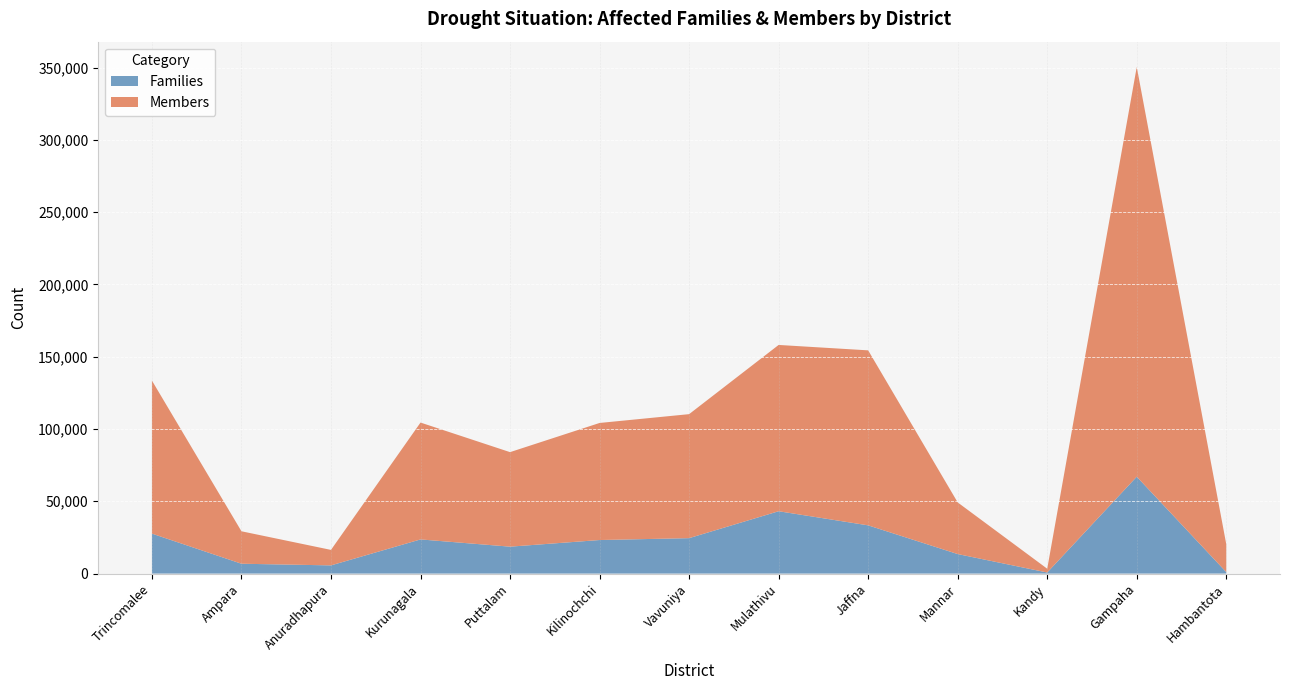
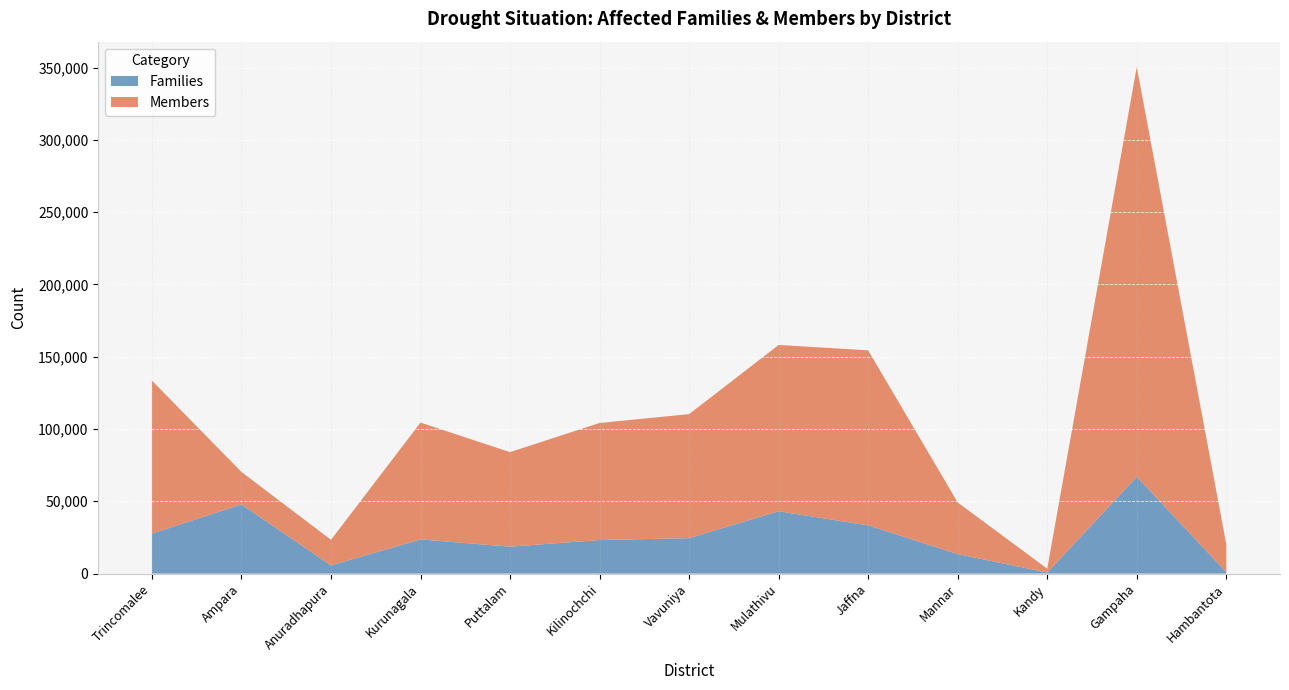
  {
    "Families": {
      "Trincomalee": "28,000",
-     "Ampara": "7,000",
+     "Ampara": "48,000",
      "Anuradhapura": "6,000",
      "Kurunagala": "24,000",
      "Puttalam": "19,000",
      "Kilinochchi": "23,000",
      "Vavuniya": "25,000",
      "Mulathivu": "43,000",
      "Jaffna": "33,000",
      "Mannar": "13,000",
      "Gampaha": "67,000"
    },
    "Members": {
      "Trincomalee": "106,000",
      "Ampara": "22,000",
-     "Anuradhapura": "11,000",
+     "Anuradhapura": "18,000",
      "Kurunagala": "81,000",
      "Puttalam": "65,000",
      "Kilinochchi": "81,000",
      "Vavuniya": "86,000",
      "Mulathivu": "115,000",
      "Jaffna": "121,000",
      "Mannar": "36,000",
      "Kandy": "3,000",
      "Gampaha": "283,000",
      "Hambantota": "19,000"
    }
  }
